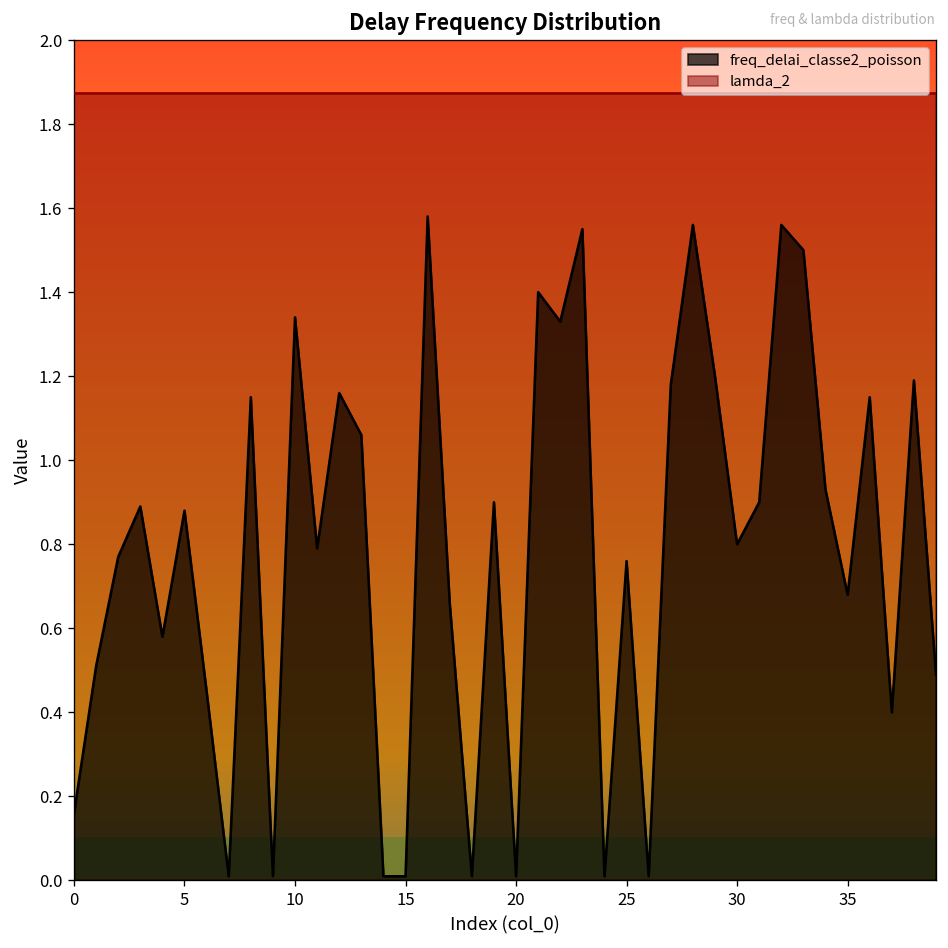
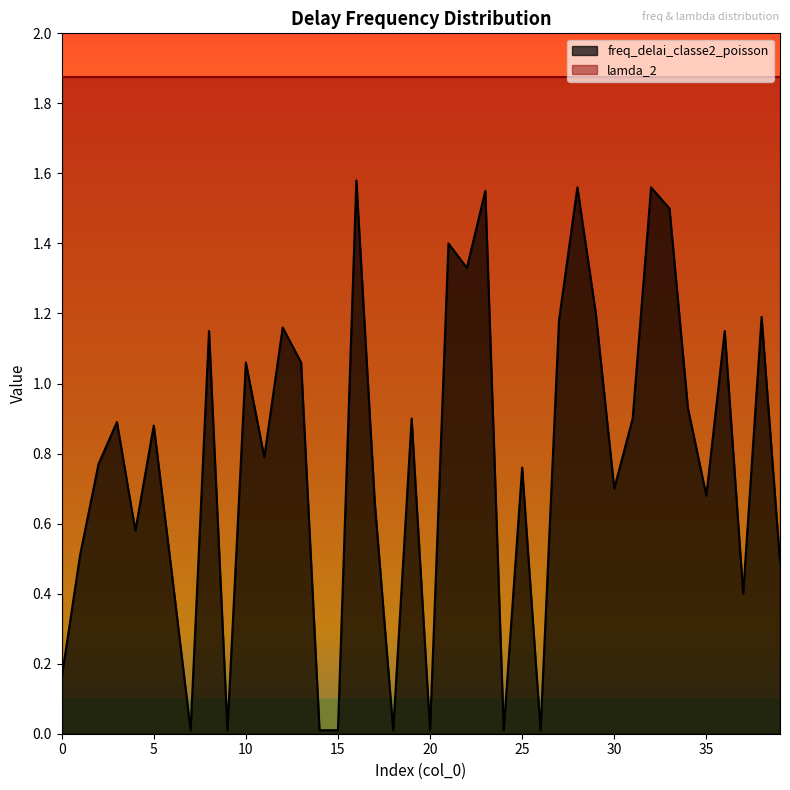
  {
    "freq_delai_classe2_poisson": {
      "0": 0.16,
      "5": 0.88,
-     "10": 1.34,
+     "10": 1.06,
      "15": 0.01,
      "20": 0.01,
      "25": 0.76,
-     "30": 0.80,
+     "30": 0.70,
      "35": 0.68
    },
    "lamda_2": {
      "0": 1.88,
      "5": 1.88,
      "10": 1.88,
      "15": 1.88,
      "20": 1.88,
      "25": 1.88
    }
  }
